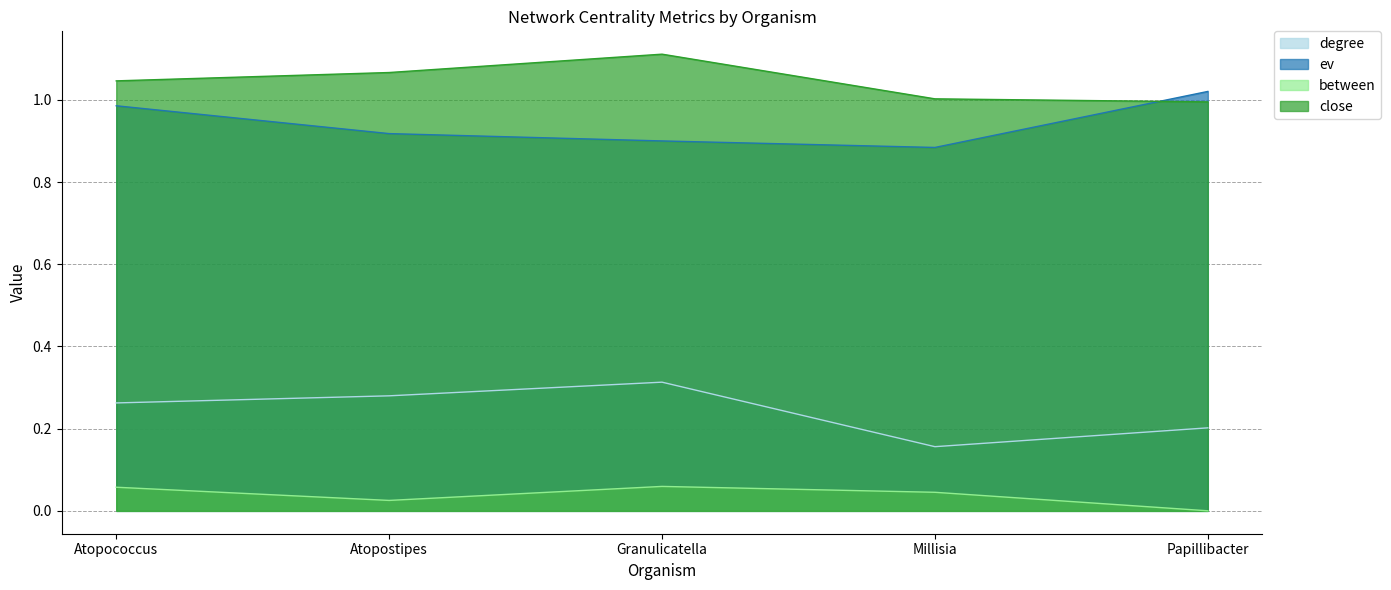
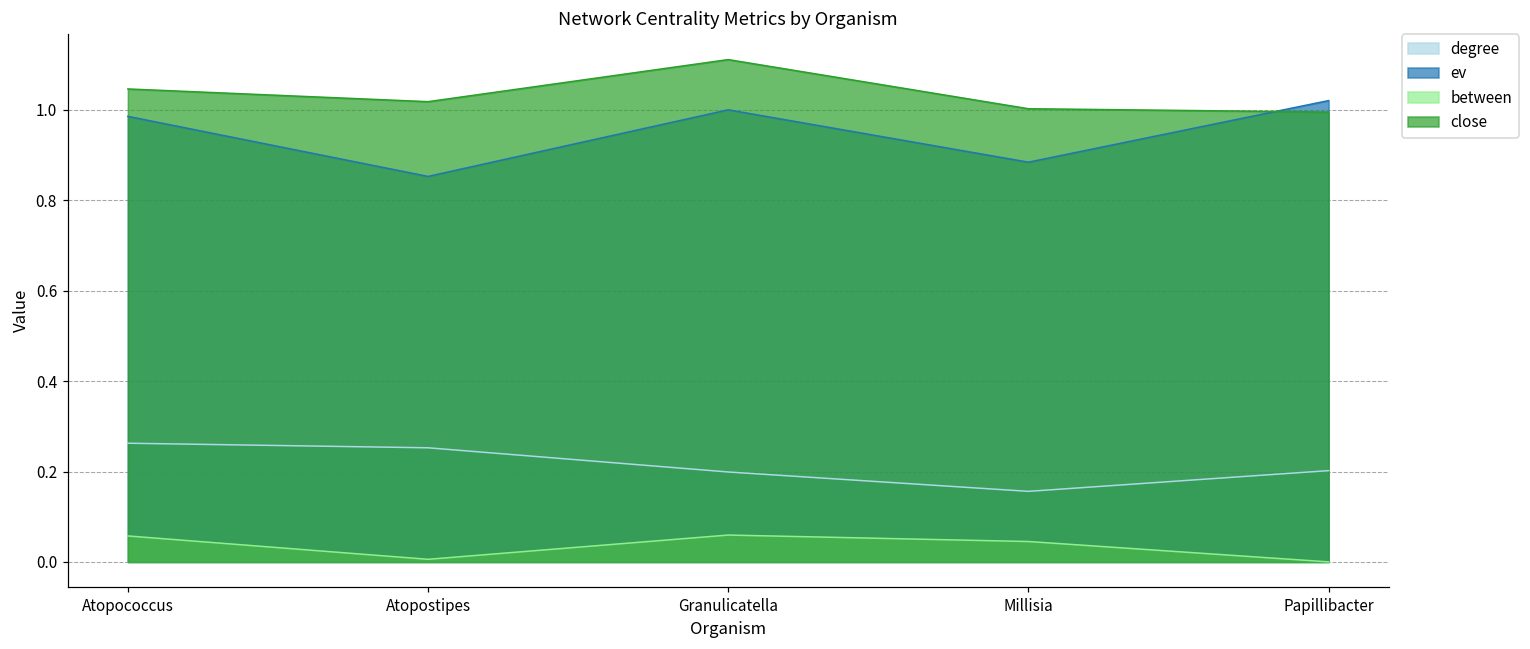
  {
    "degree": {
      "Atopococcus": 0.26,
-     "Atopostipes": 0.28,
-     "Granulicatella": 0.31,
+     "Atopostipes": 0.25,
+     "Granulicatella": 0.20,
      "Millisia": 0.16,
      "Papillibacter": 0.20
    },
    "ev": {
      "Atopococcus": 0.99,
-     "Atopostipes": 0.92,
-     "Granulicatella": 0.9,
+     "Atopostipes": 0.85,
+     "Granulicatella": 1.0,
      "Millisia": 0.88,
      "Papillibacter": 1.02
    },
    "between": {
      "Atopococcus": 0.06,
-     "Atopostipes": 0.03,
+     "Atopostipes": 0.01,
      "Granulicatella": 0.06,
      "Millisia": 0.05,
      "Papillibacter": 0.00
    },
    "close": {
      "Atopococcus": 1.05,
-     "Atopostipes": 1.07,
+     "Atopostipes": 1.02,
      "Granulicatella": 1.11,
      "Millisia": 1.00,
      "Papillibacter": 1.00
    }
  }
